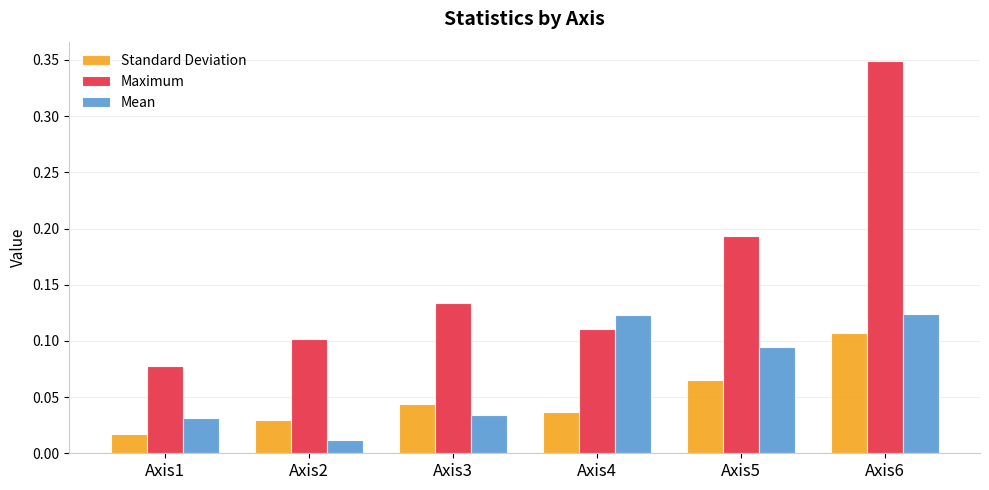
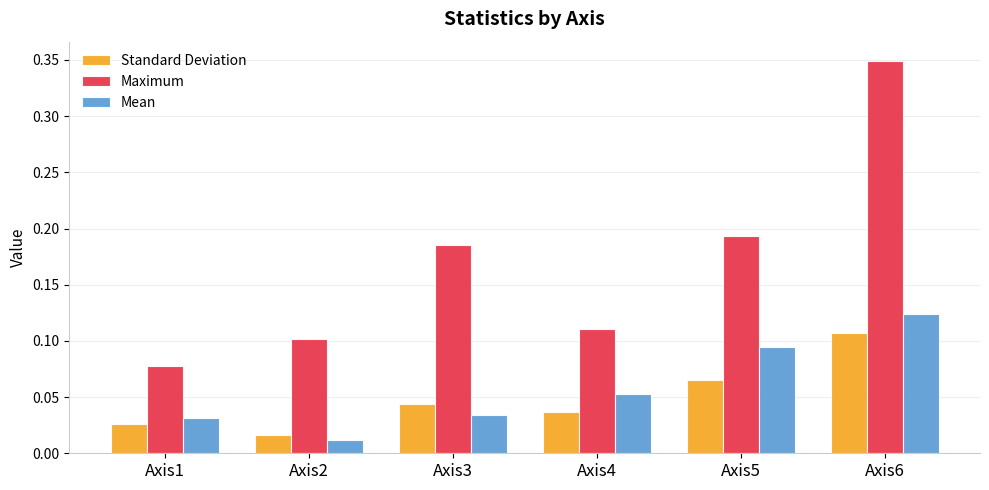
  {
    "Standard Deviation": {
-     "Axis1": 0.017,
-     "Axis2": 0.030,
+     "Axis1": 0.026,
+     "Axis2": 0.016,
      "Axis3": 0.044,
      "Axis4": 0.037,
      "Axis5": 0.065,
      "Axis6": 0.107
    },
    "Maximum": {
      "Axis1": 0.077,
      "Axis2": 0.102,
-     "Axis3": 0.134,
+     "Axis3": 0.186,
      "Axis4": 0.110,
      "Axis5": 0.194,
      "Axis6": 0.349
    },
    "Mean": {
      "Axis1": 0.032,
      "Axis2": 0.012,
      "Axis3": 0.034,
-     "Axis4": 0.123,
+     "Axis4": 0.053,
      "Axis5": 0.094,
      "Axis6": 0.124
    }
  }
